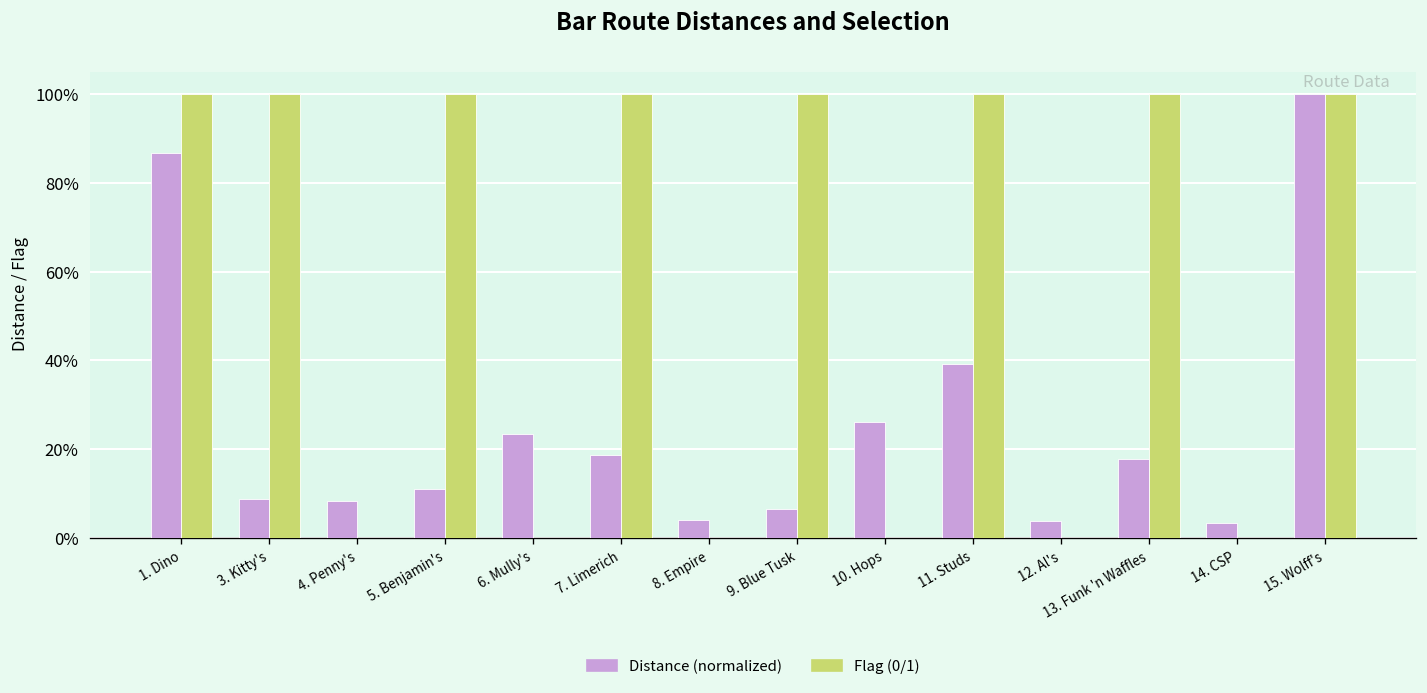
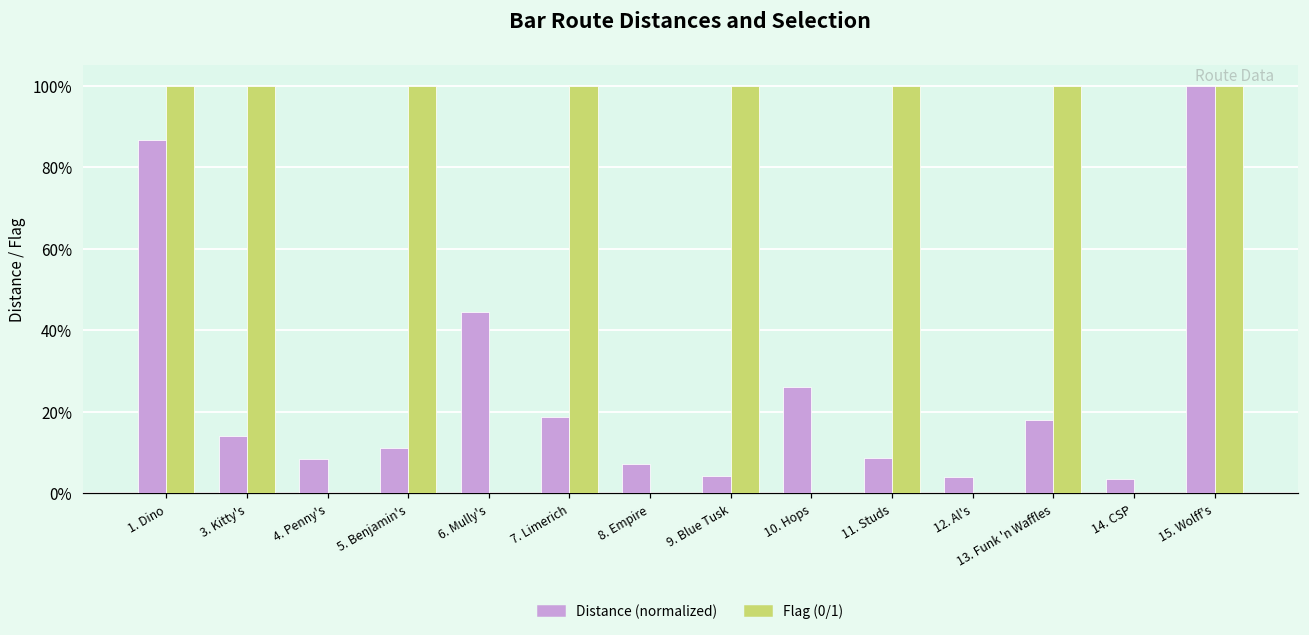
  {
    "Distance (normalized)": {
      "1. Dino": "87%",
-     "3. Kitty's": "9%",
+     "3. Kitty's": "14%",
      "4. Penny's": "8%",
      "5. Benjamin's": "11%",
-     "6. Mully's": "23%",
+     "6. Mully's": "44%",
      "7. Limerich": "19%",
-     "8. Empire": "4%",
-     "9. Blue Tusk": "7%",
+     "8. Empire": "7%",
+     "9. Blue Tusk": "4%",
      "10. Hops": "26%",
-     "11. Studs": "39%",
+     "11. Studs": "9%",
      "12. Al's": "4%",
      "13. Funk 'n Waffles": "18%",
      "14. CSP": "3%",
      "15. Wolff's": "100%"
    },
    "Flag (0/1)": {
      "1. Dino": "100%",
      "3. Kitty's": "100%",
      "4. Penny's": "0%",
      "5. Benjamin's": "100%",
      "6. Mully's": "0%",
      "7. Limerich": "100%",
      "8. Empire": "0%",
      "9. Blue Tusk": "100%",
      "10. Hops": "0%",
      "11. Studs": "100%",
      "12. Al's": "0%",
      "13. Funk 'n Waffles": "100%",
      "14. CSP": "0%",
      "15. Wolff's": "100%"
    }
  }
